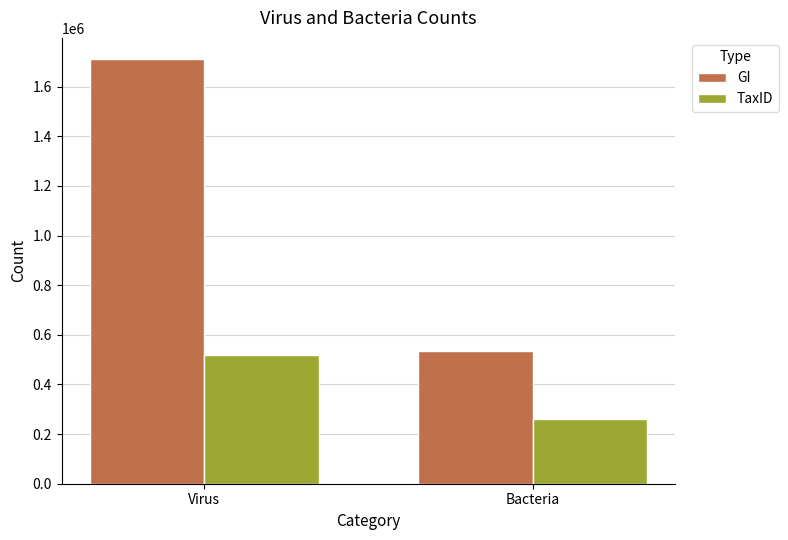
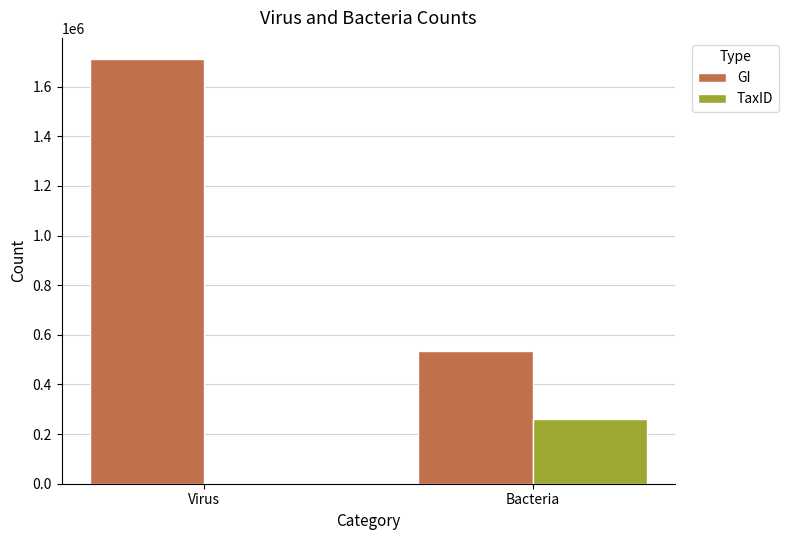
  {
    "GI": {
      "Virus": 1710000,
      "Bacteria": 540000
    },
    "TaxID": {
-     "Virus": 520000,
+     "Virus": 0,
      "Bacteria": 260000
    }
  }
